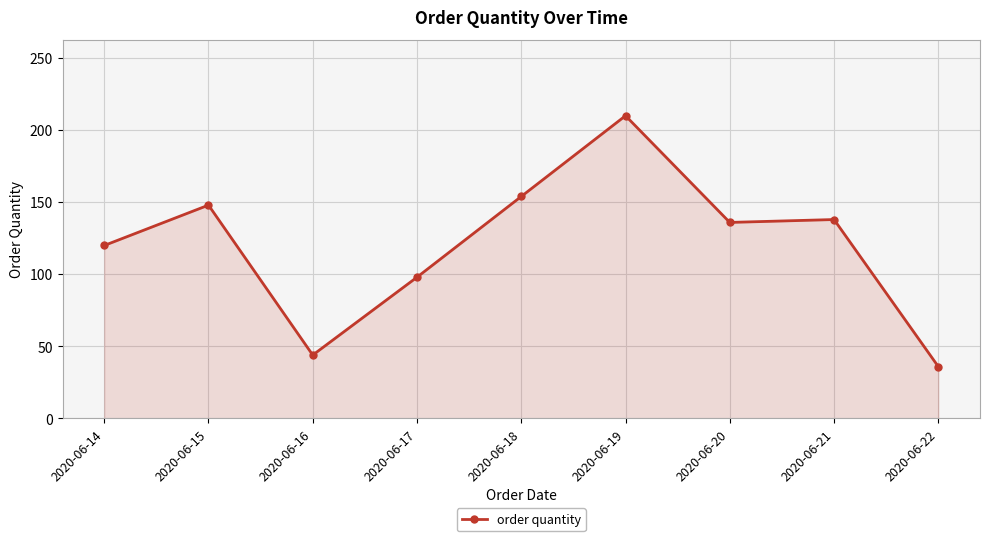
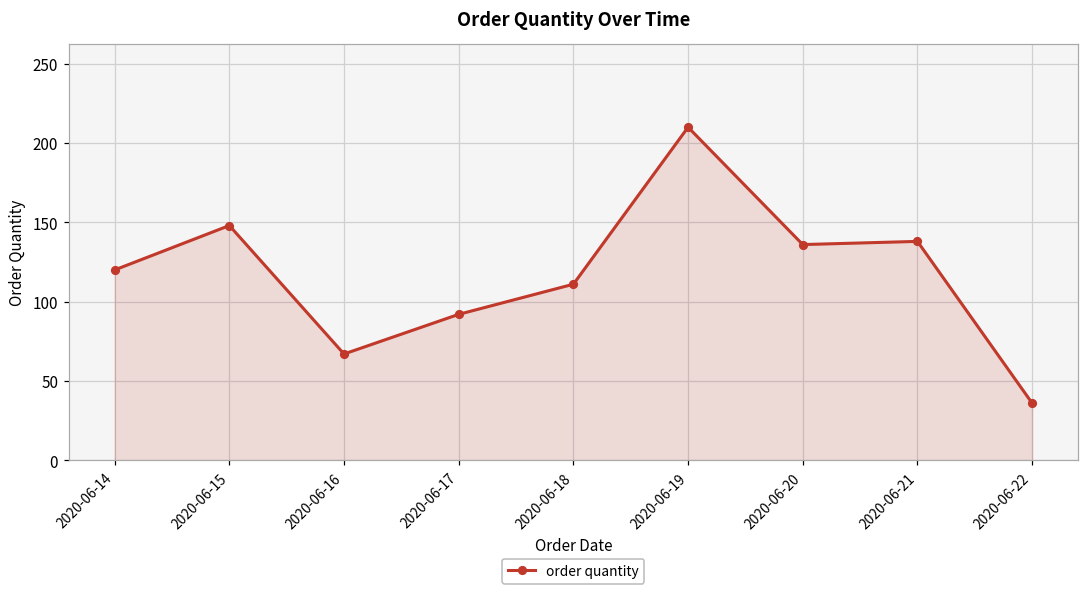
  {
    "2020-06-14": 120,
    "2020-06-15": 148,
-   "2020-06-16": 44,
-   "2020-06-17": 98,
-   "2020-06-18": 154,
+   "2020-06-16": 67,
+   "2020-06-17": 92,
+   "2020-06-18": 111,
    "2020-06-19": 210,
    "2020-06-20": 136,
    "2020-06-21": 138,
    "2020-06-22": 36
  }
